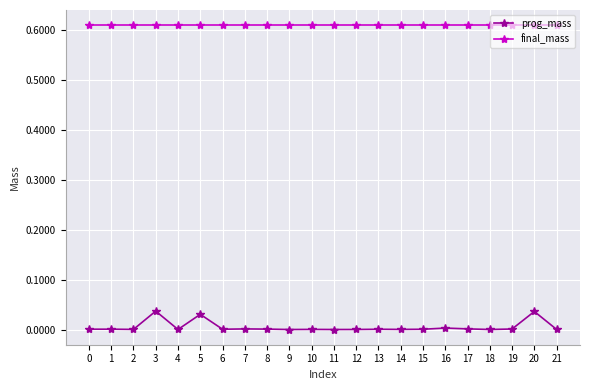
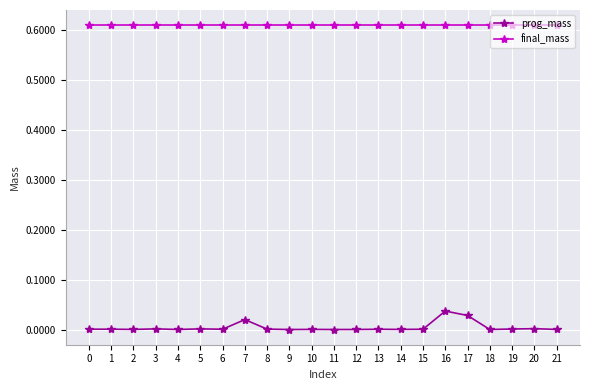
  {
    "prog_mass": {
      "0": 0.00,
      "1": 0.00,
      "2": 0.00,
-     "3": 0.04,
+     "3": 0.00,
      "4": 0.00,
-     "5": 0.03,
+     "5": 0.00,
      "6": 0.00,
-     "7": 0.00,
+     "7": 0.02,
      "8": 0.00,
      "9": 0.00,
      "10": 0.00,
      "11": 0.00,
      "12": 0.00,
      "13": 0.00,
      "14": 0.00,
      "15": 0.00,
-     "16": 0.00,
-     "17": 0.00,
+     "16": 0.04,
+     "17": 0.03,
      "18": 0.00,
      "19": 0.00,
-     "20": 0.04,
+     "20": 0.00,
      "21": 0.00
    },
    "final_mass": {
      "0": 0.61,
      "1": 0.61,
      "2": 0.61,
      "3": 0.61,
      "4": 0.61,
      "5": 0.61,
      "6": 0.61,
      "7": 0.61,
      "8": 0.61,
      "9": 0.61,
      "10": 0.61,
      "11": 0.61,
      "12": 0.61,
      "13": 0.61,
      "14": 0.61,
      "15": 0.61,
      "16": 0.61,
      "17": 0.61,
      "18": 0.61
    }
  }
